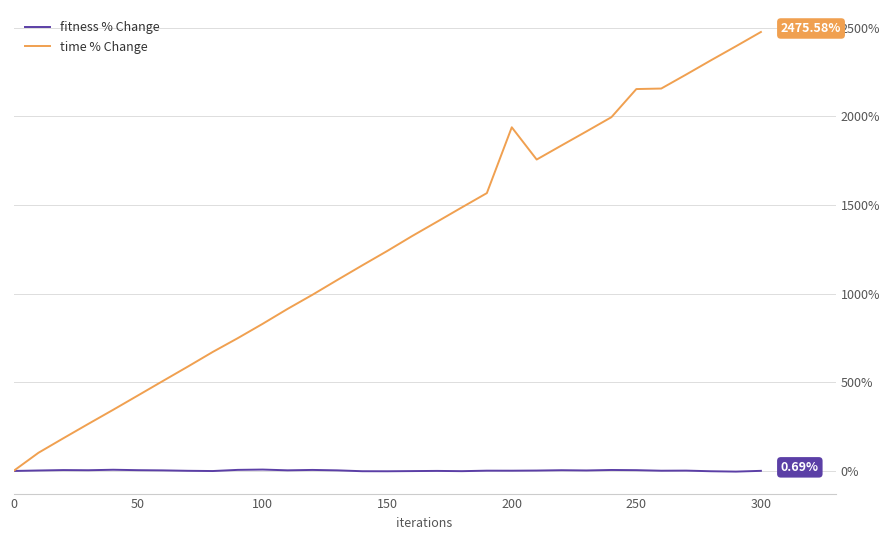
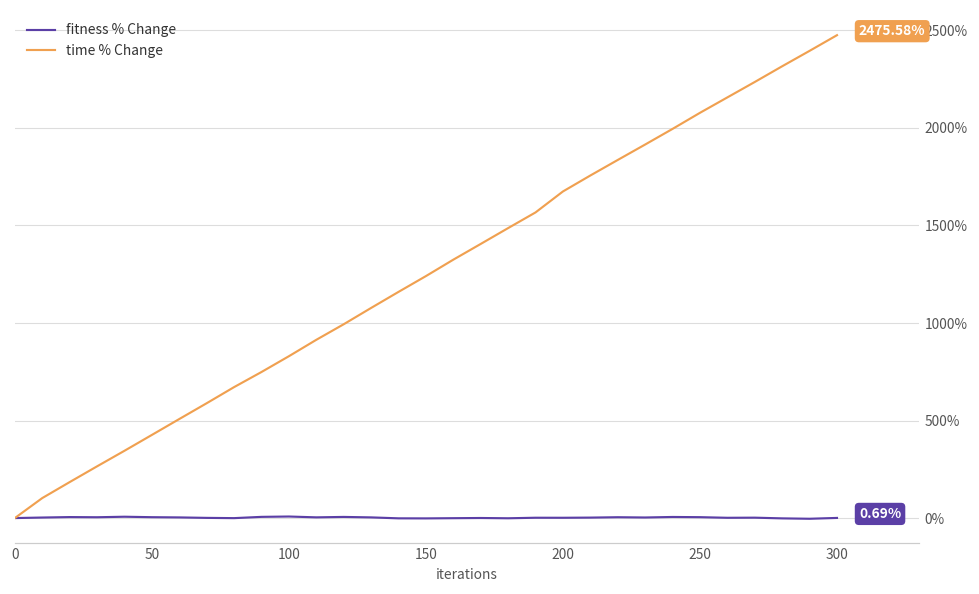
  {
    "fitness % Change": {
      "50": "0%",
      "100": "10%",
      "150": "0%",
      "200": "0%",
      "250": "0%"
    },
    "time % Change": {
      "50": "430%",
      "100": "830%",
      "150": "1240%",
-     "200": "1940%",
-     "250": "2150%"
+     "200": "1670%",
+     "250": "2080%"
    }
  }
